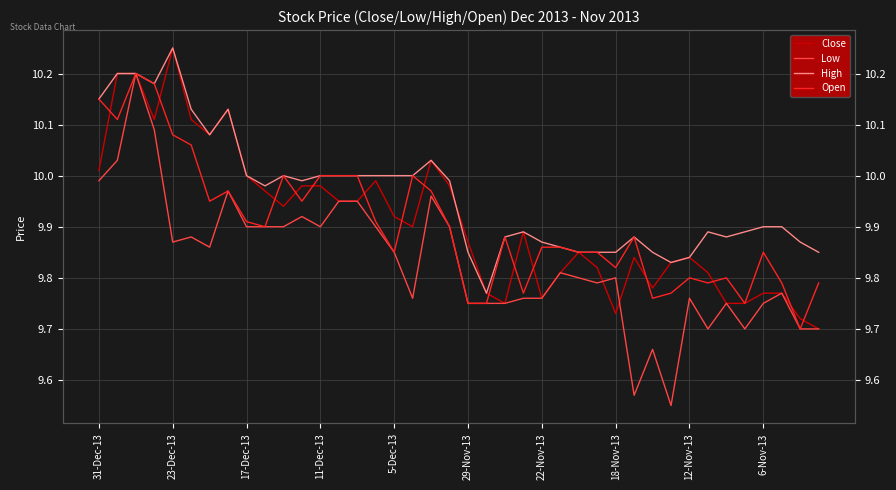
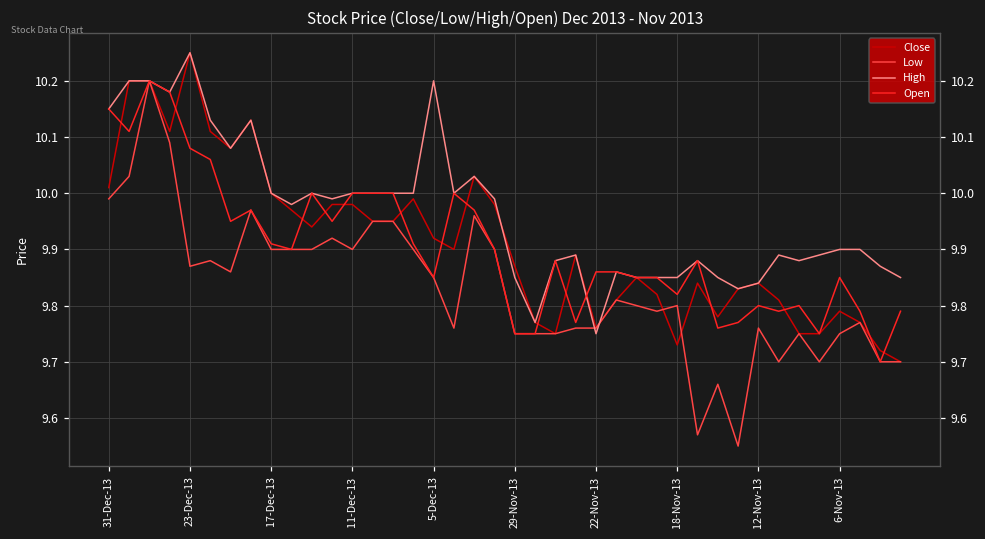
  {
    "Close": {
      "31-Dec-13": 10.01,
      "11-Dec-13": 9.98,
      "5-Dec-13": 9.92,
      "29-Nov-13": 9.87,
      "18-Nov-13": 9.73,
-     "6-Nov-13": 9.77
+     "6-Nov-13": 9.79
    },
    "High": {
-     "5-Dec-13": 10.0,
+     "5-Dec-13": 10.2,
      "29-Nov-13": 9.85,
-     "22-Nov-13": 9.87,
+     "22-Nov-13": 9.75,
      "18-Nov-13": 9.85,
      "6-Nov-13": 9.90
    }
  }
